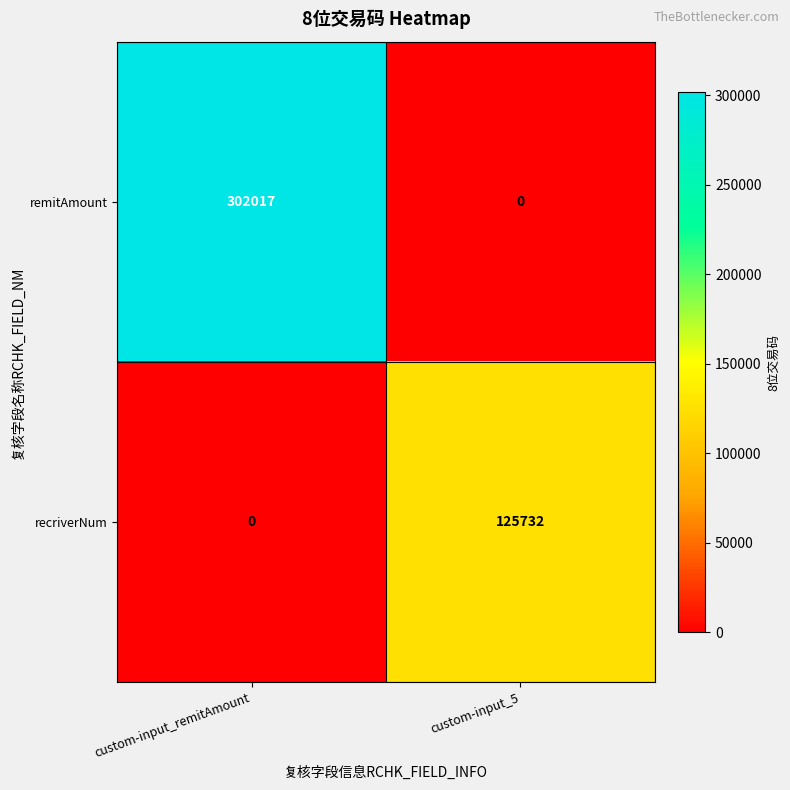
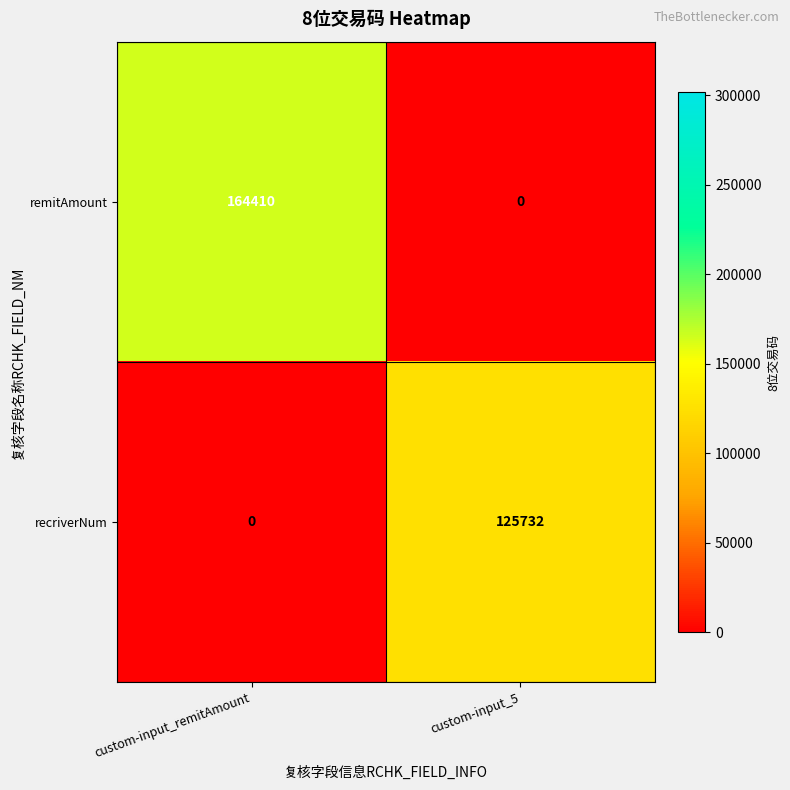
  {
    "remitAmount": {
-     "custom-input_remitAmount": 302017,
+     "custom-input_remitAmount": 164410,
      "custom-input_5": 0
    },
    "recriverNum": {
      "custom-input_remitAmount": 0,
      "custom-input_5": 125732
    }
  }
